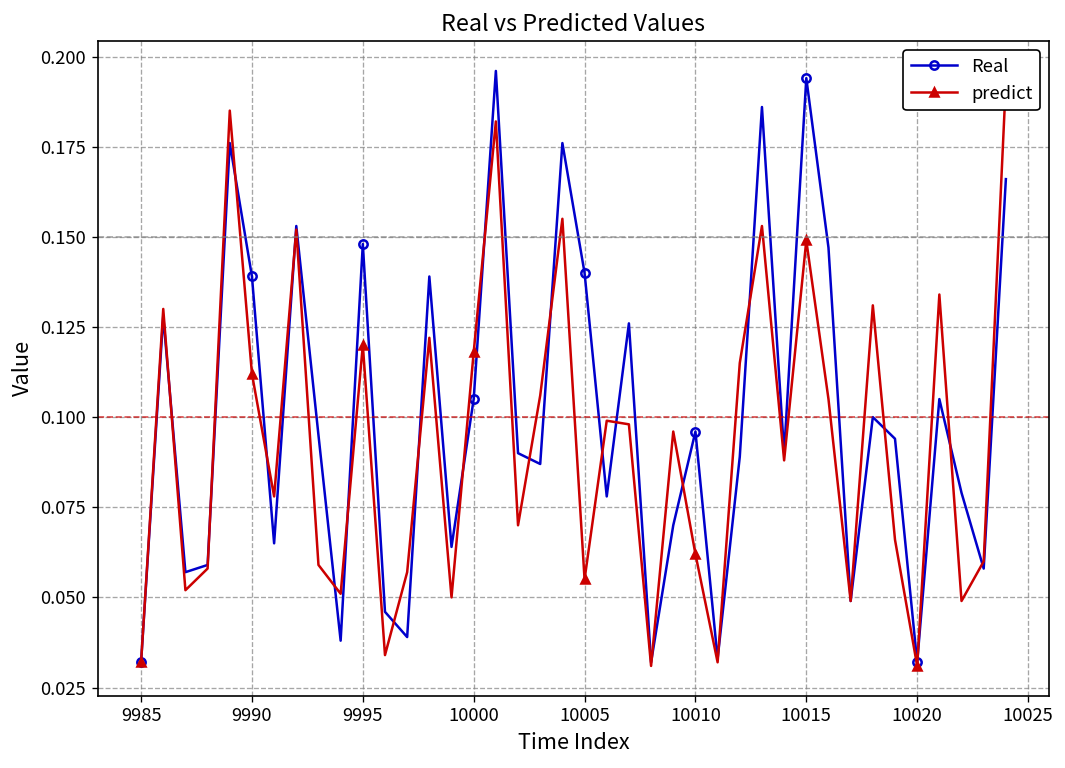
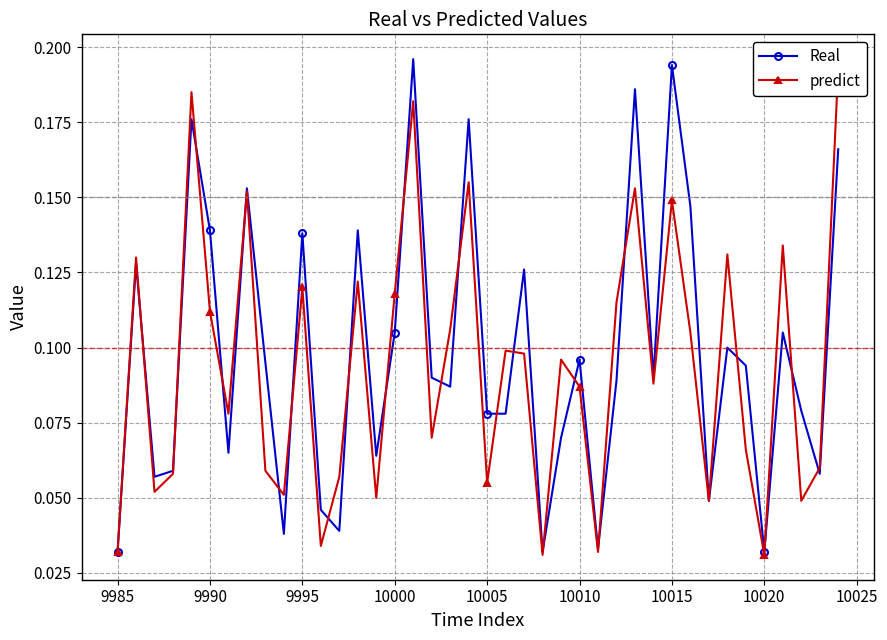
  {
    "Real": {
      "9990": 0.139,
-     "9995": 0.148,
+     "9995": 0.138,
      "10000": 0.105,
-     "10005": 0.140,
+     "10005": 0.078,
      "10010": 0.096,
      "10015": 0.194,
      "10020": 0.032
    },
    "predict": {
      "9990": 0.112,
      "9995": 0.120,
      "10000": 0.118,
      "10005": 0.055,
-     "10010": 0.062,
+     "10010": 0.087,
      "10015": 0.149,
      "10020": 0.031
    }
  }
